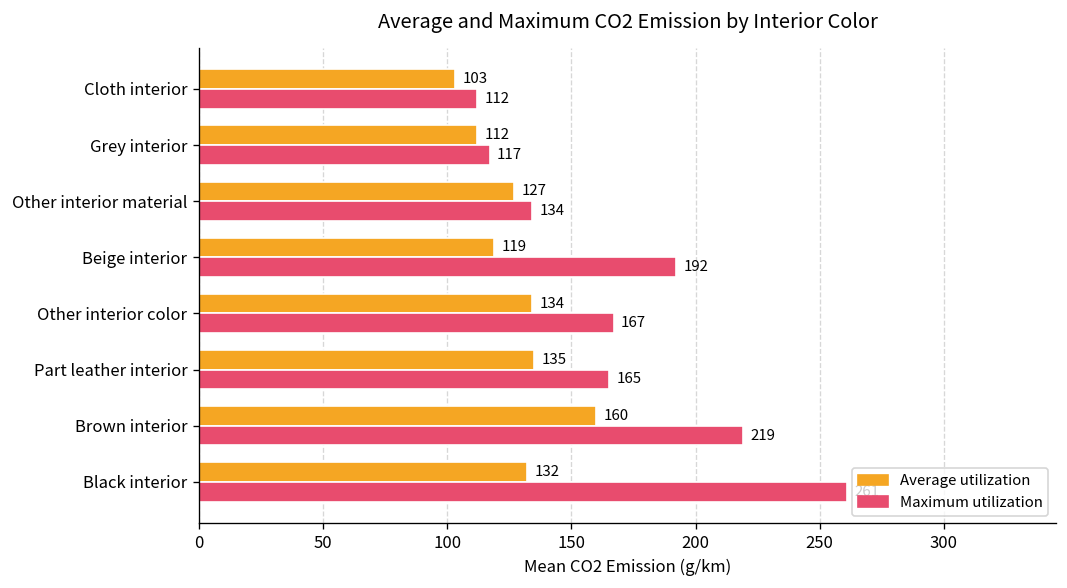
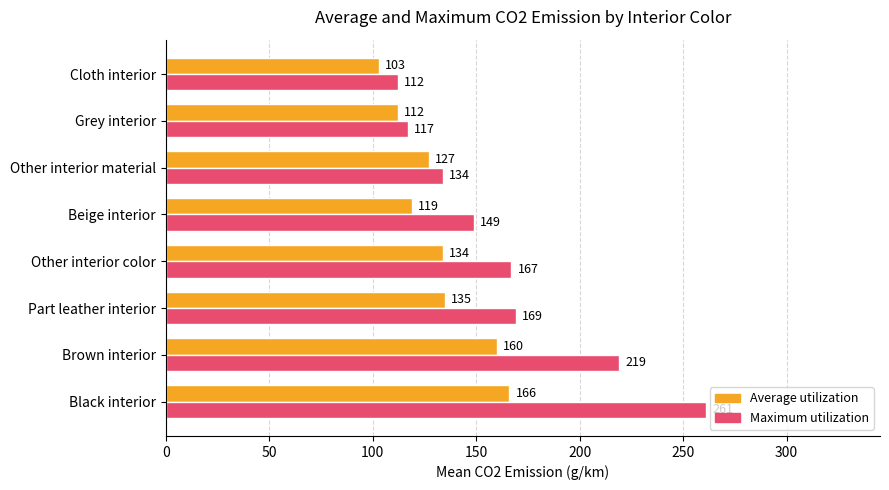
  {
    "Average utilization": {
      "Cloth interior": 103,
      "Grey interior": 112,
      "Other interior material": 127,
      "Beige interior": 119,
      "Other interior color": 134,
      "Part leather interior": 135,
      "Brown interior": 160,
-     "Black interior": 132
+     "Black interior": 166
    },
    "Maximum utilization": {
      "Cloth interior": 112,
      "Grey interior": 117,
      "Other interior material": 134,
-     "Beige interior": 192,
+     "Beige interior": 149,
      "Other interior color": 167,
-     "Part leather interior": 165,
+     "Part leather interior": 169,
      "Brown interior": 219
    }
  }
